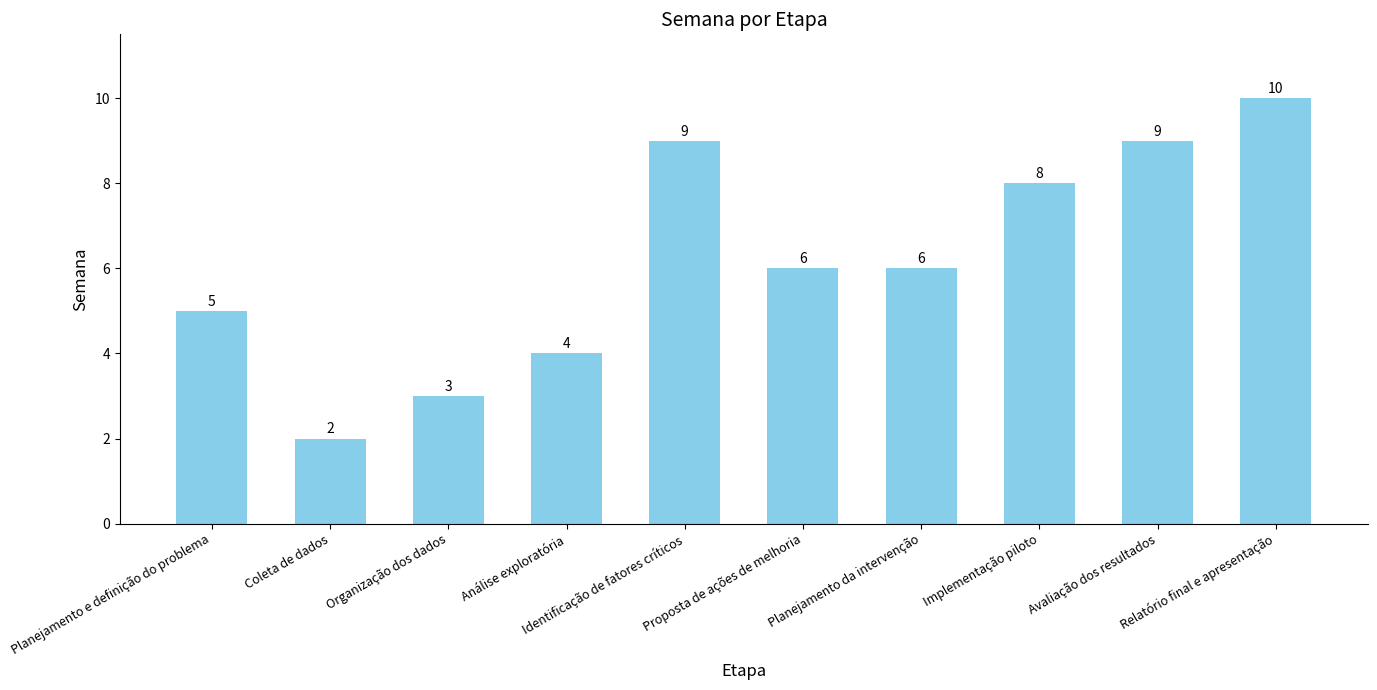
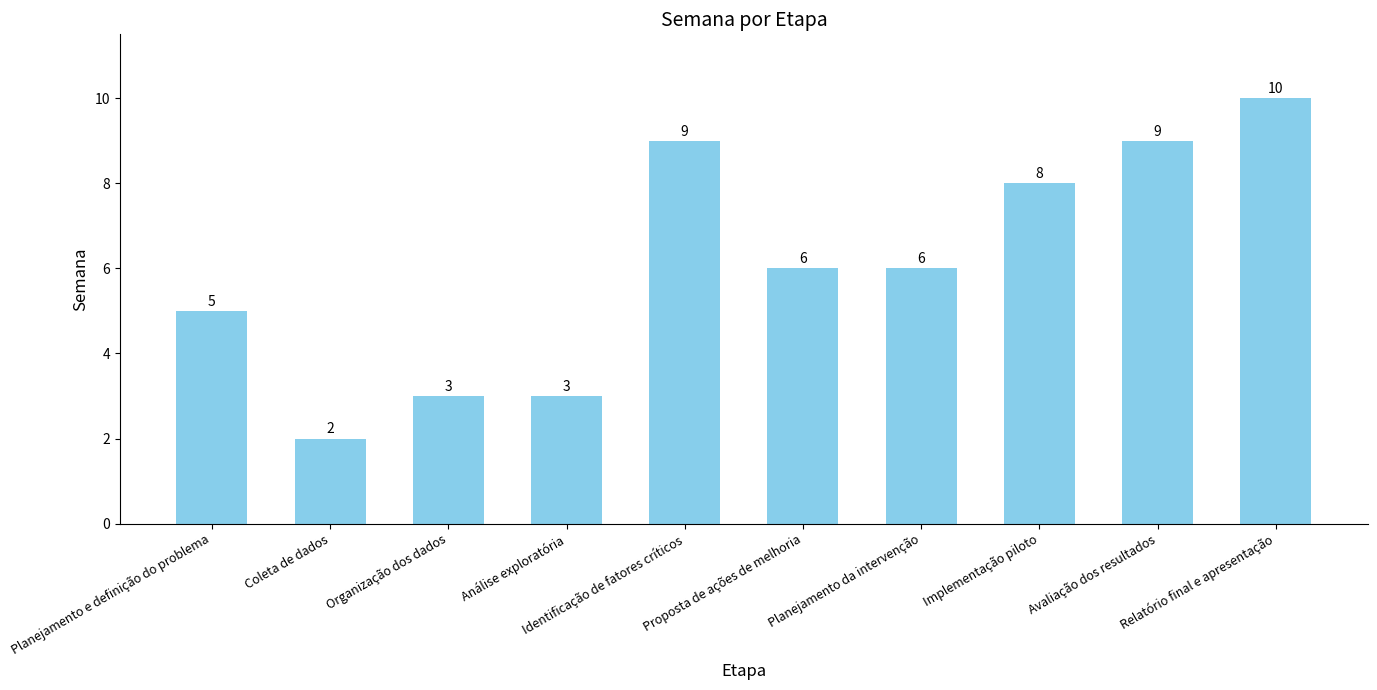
  {
    "Planejamento e definição do problema": 5,
    "Coleta de dados": 2,
    "Organização dos dados": 3,
-   "Análise exploratória": 4,
+   "Análise exploratória": 3,
    "Identificação de fatores críticos": 9,
    "Proposta de ações de melhoria": 6,
    "Planejamento da intervenção": 6,
    "Implementação piloto": 8,
    "Avaliação dos resultados": 9,
    "Relatório final e apresentação": 10
  }
